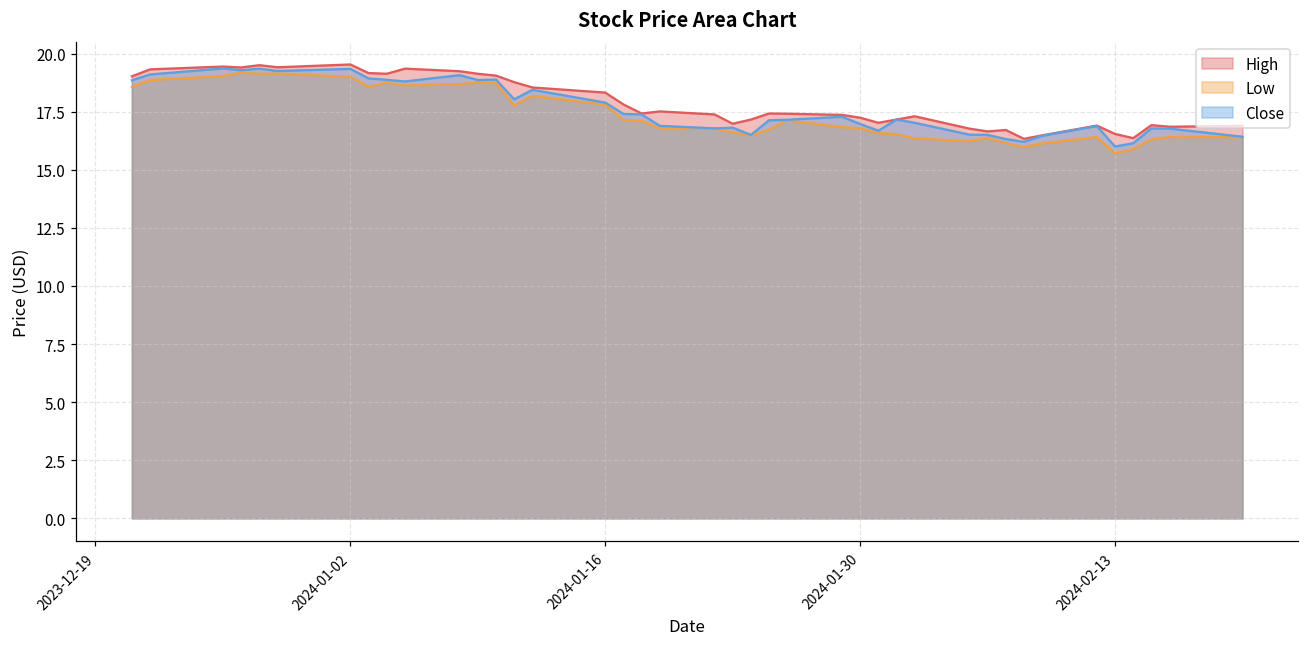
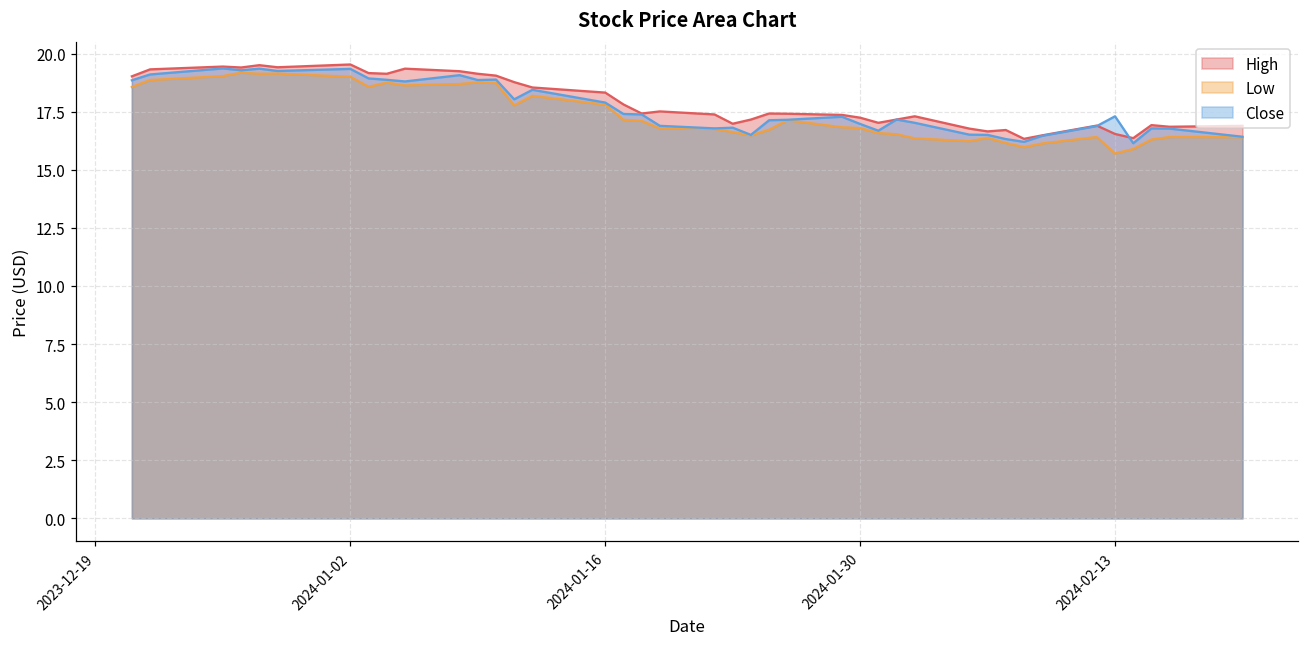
  {
    "Close": {
      "2024-01-02": 19.3,
      "2024-01-30": 17.0,
-     "2024-02-13": 16.0
+     "2024-02-13": 17.3
    }
  }
